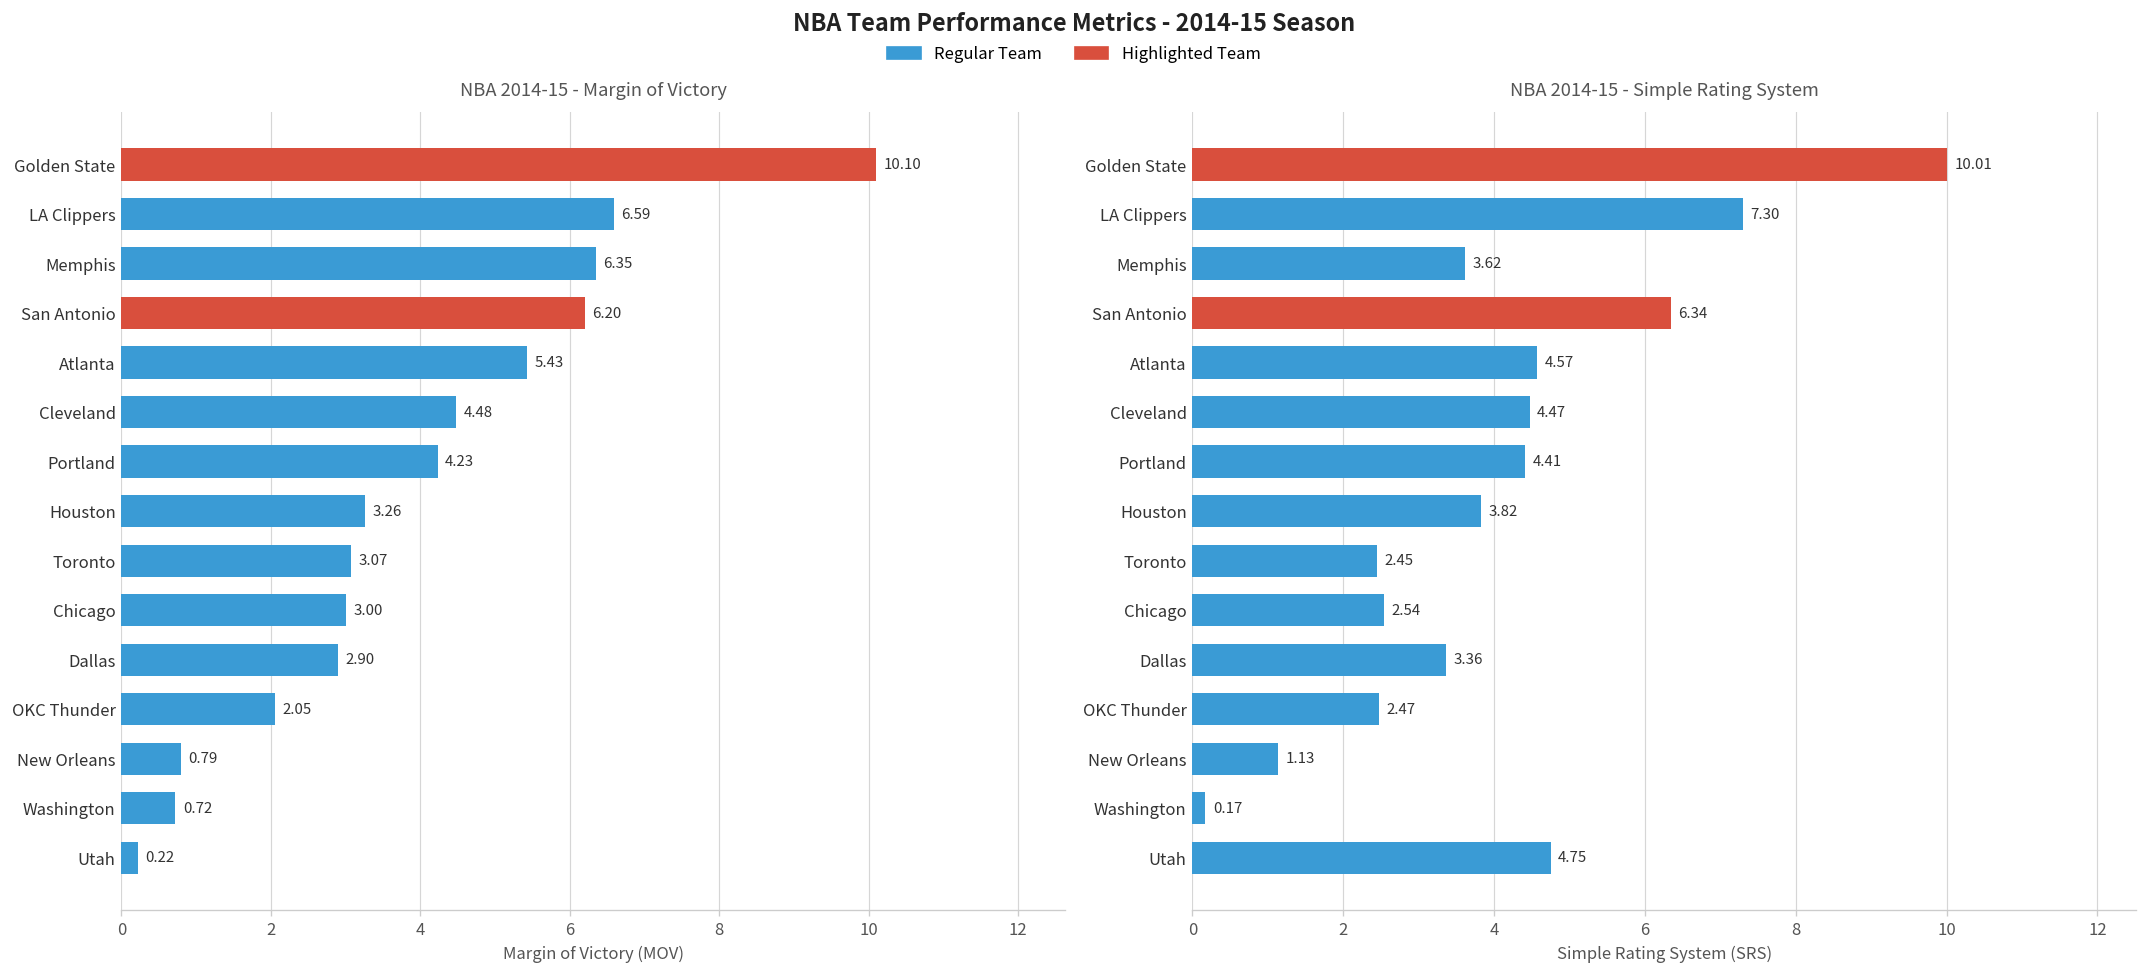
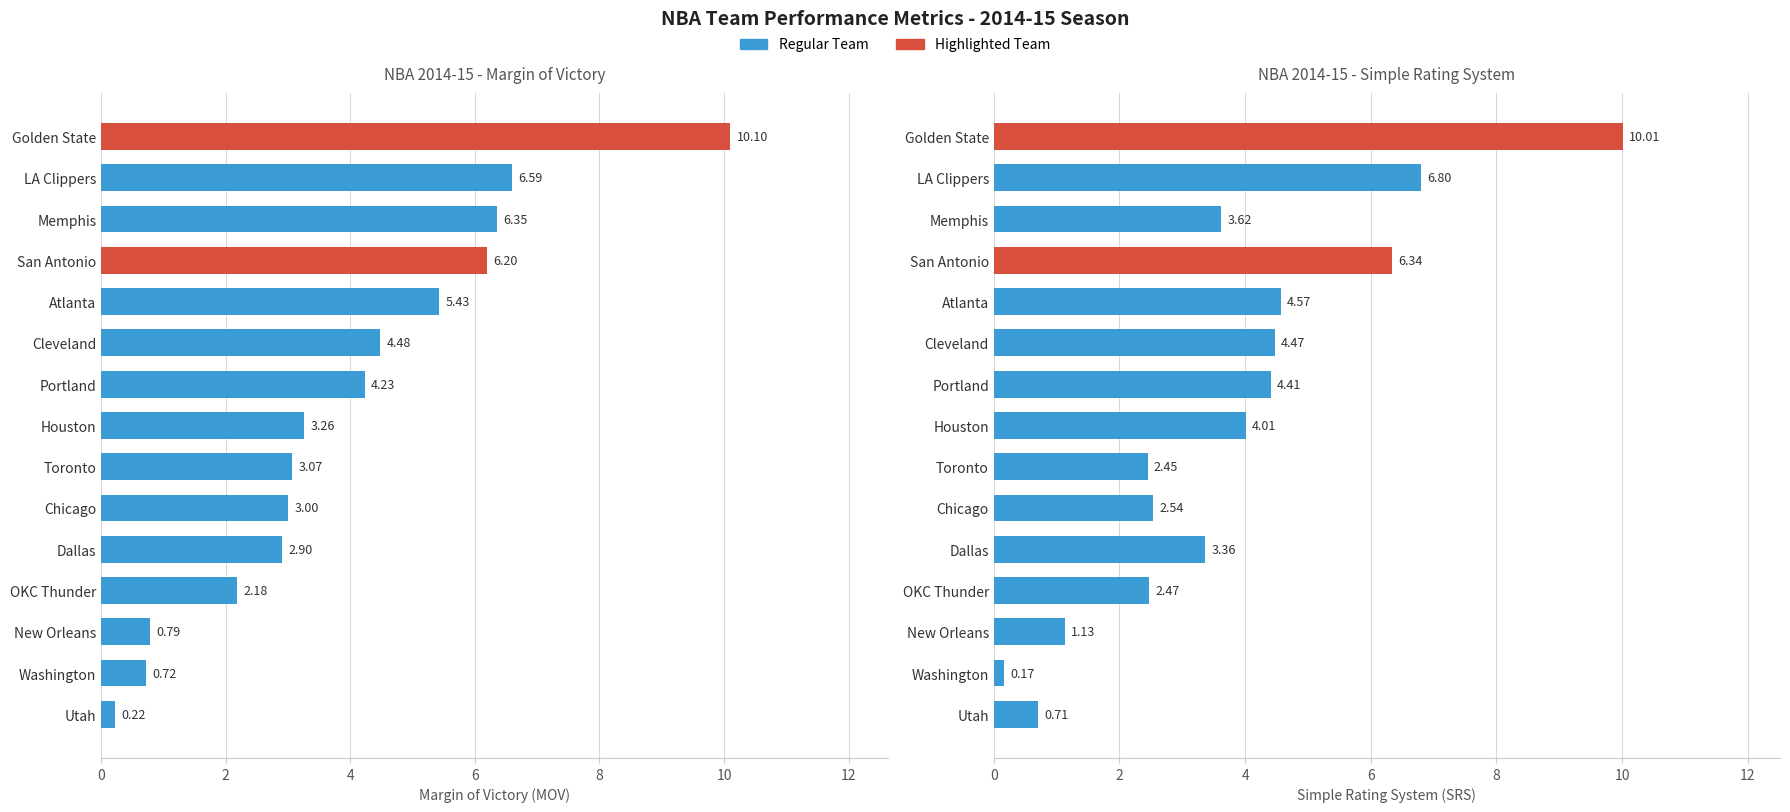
  {
    "NBA 2014-15 - Margin of Victory": {
      "Golden State": 10.10,
      "LA Clippers": 6.59,
      "Memphis": 6.35,
      "San Antonio": 6.20,
      "Atlanta": 5.43,
      "Cleveland": 4.48,
      "Portland": 4.23,
      "Houston": 3.26,
      "Toronto": 3.07,
      "Chicago": 3.00,
      "Dallas": 2.90,
-     "OKC Thunder": 2.05,
+     "OKC Thunder": 2.18,
      "New Orleans": 0.79,
      "Washington": 0.72,
      "Utah": 0.22
    },
    "NBA 2014-15 - Simple Rating System": {
      "Golden State": 10.01,
-     "LA Clippers": 7.30,
+     "LA Clippers": 6.80,
      "Memphis": 3.62,
      "San Antonio": 6.34,
      "Atlanta": 4.57,
      "Cleveland": 4.47,
      "Portland": 4.41,
-     "Houston": 3.82,
+     "Houston": 4.01,
      "Toronto": 2.45,
      "Chicago": 2.54,
      "Dallas": 3.36,
      "OKC Thunder": 2.47,
      "New Orleans": 1.13,
      "Washington": 0.17,
-     "Utah": 4.75
+     "Utah": 0.71
    }
  }
